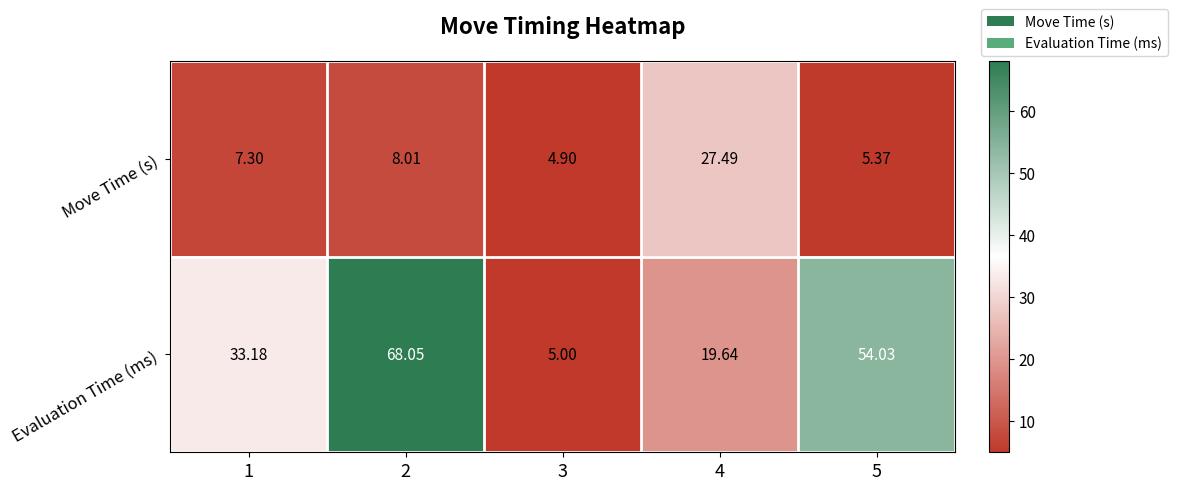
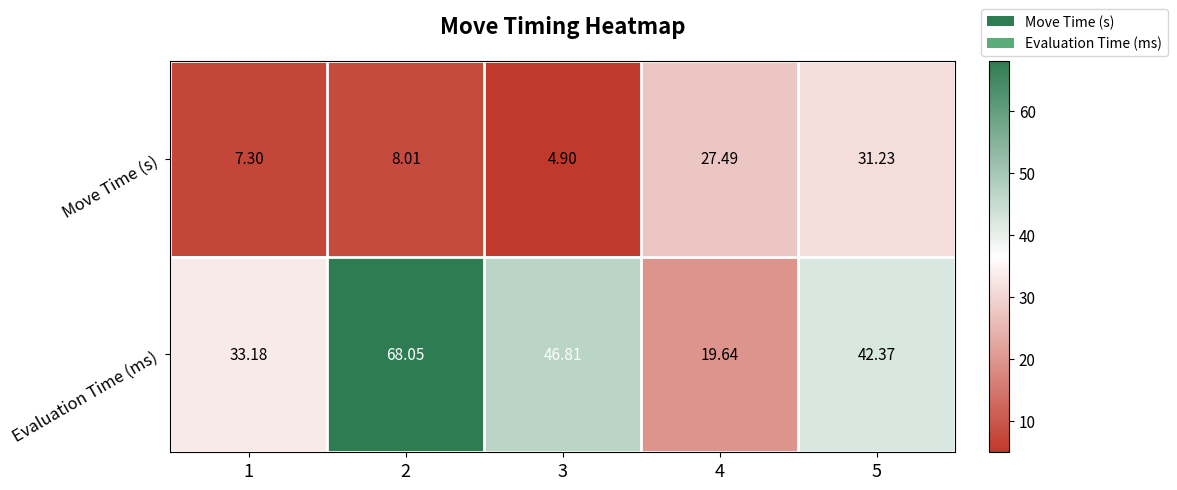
  {
    "Move Time (s)": {
      "1": 7.30,
      "2": 8.01,
      "3": 4.90,
      "4": 27.49,
-     "5": 5.37
+     "5": 31.23
    },
    "Evaluation Time (ms)": {
      "1": 33.18,
      "2": 68.05,
-     "3": 5.00,
+     "3": 46.81,
      "4": 19.64,
-     "5": 54.03
+     "5": 42.37
    }
  }
